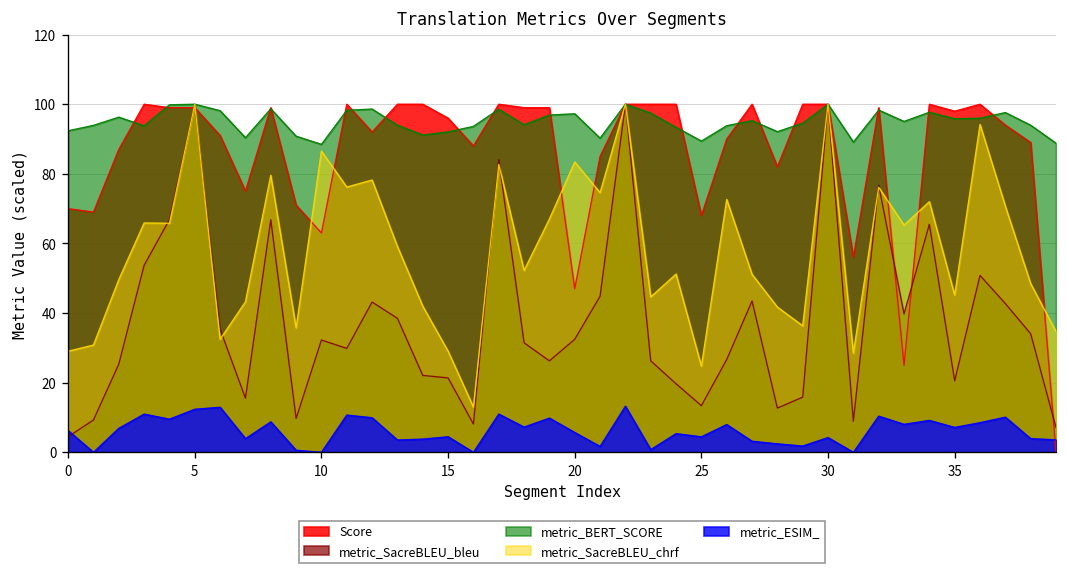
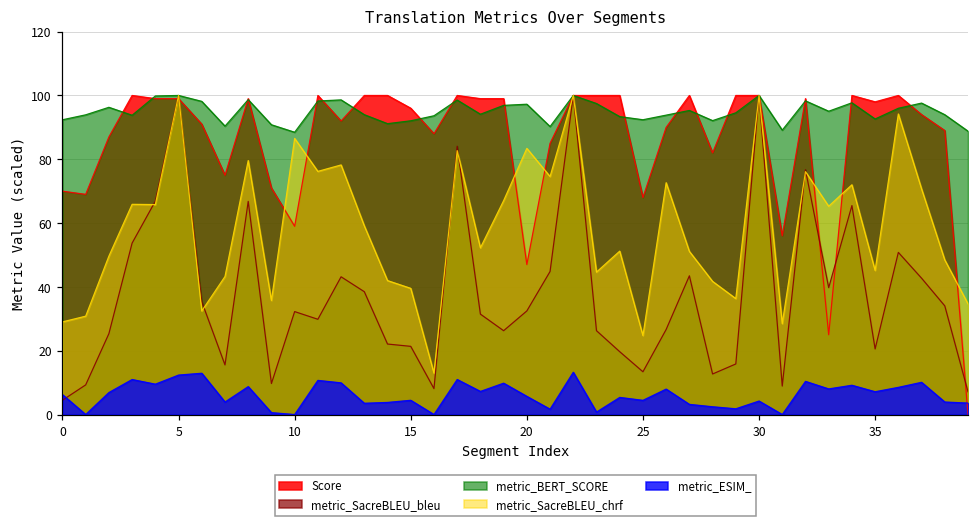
  {
    "Score": {
      "0": 70,
      "5": 99,
-     "10": 63,
+     "10": 59,
      "15": 96,
      "20": 47,
      "25": 68,
      "35": 98
    },
    "metric_SacreBLEU_bleu": {
      "0": 4,
      "10": 32,
      "15": 21,
      "20": 32,
      "25": 13,
      "35": 21
    },
    "metric_BERT_SCORE": {
      "0": 92,
      "10": 88,
      "15": 92,
      "20": 97,
-     "25": 89,
-     "35": 96
+     "25": 92,
+     "35": 93
    },
    "metric_SacreBLEU_chrf": {
      "0": 29,
      "10": 87,
-     "15": 29,
+     "15": 40,
      "20": 83,
      "25": 25,
      "35": 45
    },
    "metric_ESIM_": {
      "0": 6,
      "5": 12,
      "10": 0,
      "15": 4,
      "20": 6,
      "25": 4,
      "30": 4,
      "35": 7
    }
  }
